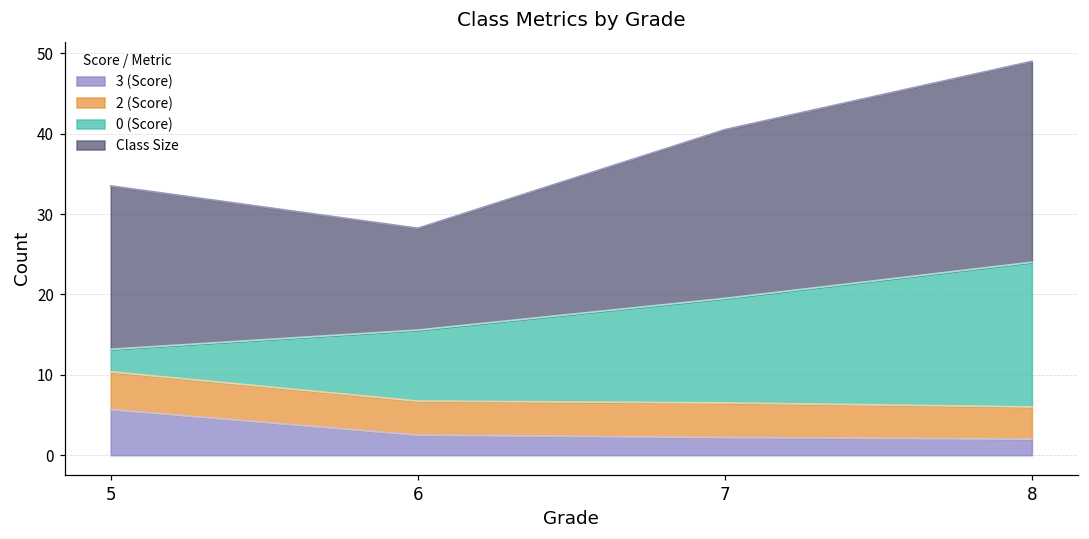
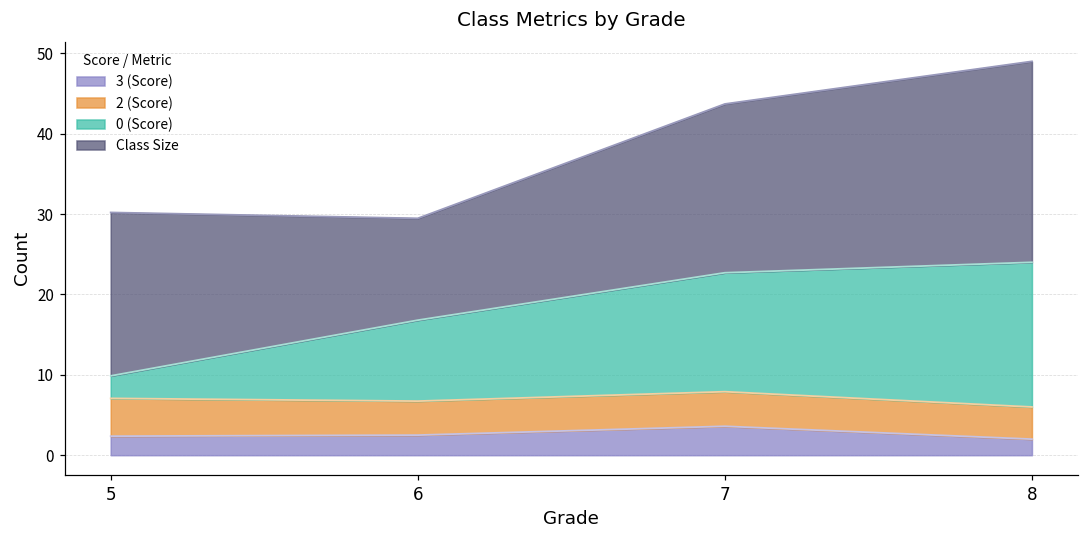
  {
    "3 (Score)": {
-     "5": 6,
+     "5": 2,
      "6": 3,
-     "7": 2,
+     "7": 4,
      "8": 2
    },
    "2 (Score)": {
      "5": 5,
      "6": 4,
      "7": 4,
      "8": 4
    },
    "0 (Score)": {
      "5": 3,
-     "6": 9,
-     "7": 13,
+     "6": 10,
+     "7": 15,
      "8": 18
    },
    "Class Size": {
      "5": 20,
      "6": 13,
      "7": 21,
      "8": 25
    }
  }
